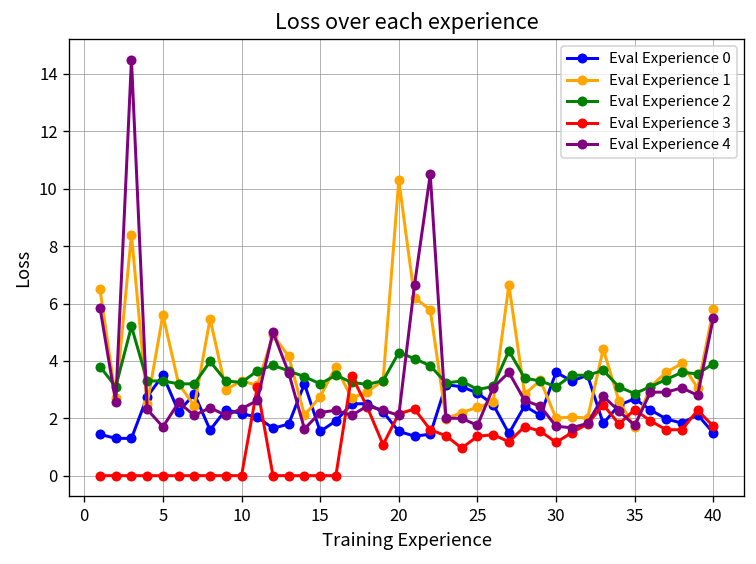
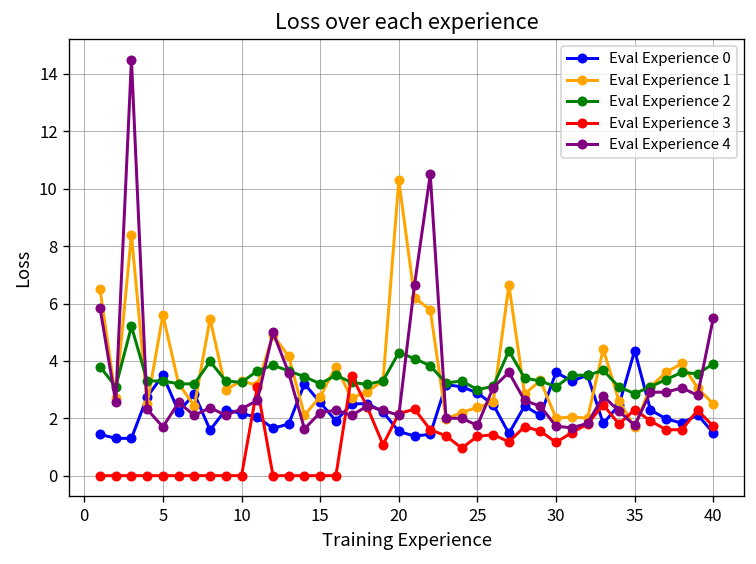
  {
    "Eval Experience 0": {
      "5": 3.5,
      "10": 2.2,
-     "15": 1.5,
+     "15": 2.6,
      "20": 1.5,
      "25": 2.9,
      "30": 3.6,
-     "35": 2.7,
+     "35": 4.4,
      "40": 1.5
    },
    "Eval Experience 1": {
      "5": 5.6,
      "15": 2.8,
      "20": 10.3,
      "25": 2.4,
      "30": 2.0,
-     "40": 5.8
+     "40": 2.5
    },
    "Eval Experience 2": {
      "5": 3.3,
      "15": 3.2,
      "20": 4.3,
      "25": 3.0,
      "30": 3.1,
      "35": 2.9,
      "40": 3.9
    },
    "Eval Experience 3": {
      "5": 0.0,
      "10": 0.0,
      "15": 0.0,
      "25": 1.4,
      "30": 1.2,
      "35": 2.3,
      "40": 1.7
    },
    "Eval Experience 4": {
      "5": 1.7,
      "10": 2.3,
      "15": 2.2,
      "25": 1.8,
      "30": 1.7,
      "40": 5.5
    }
  }
